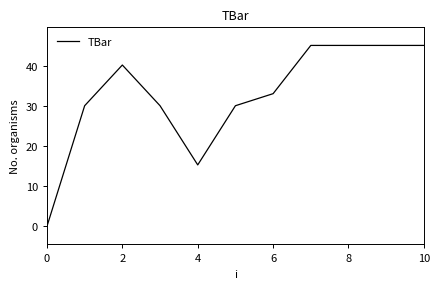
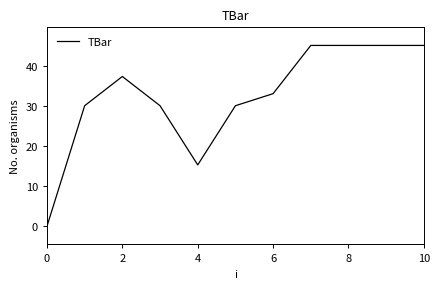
  {
    "0": 0,
-   "2": 40,
+   "2": 37,
    "4": 15,
    "6": 33,
    "8": 45,
    "10": 45
  }
